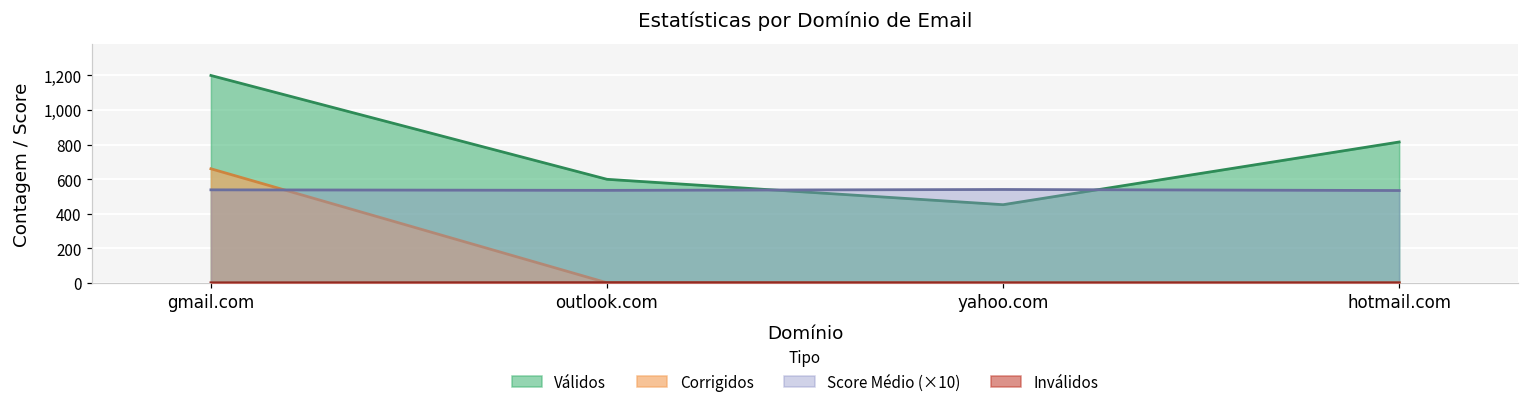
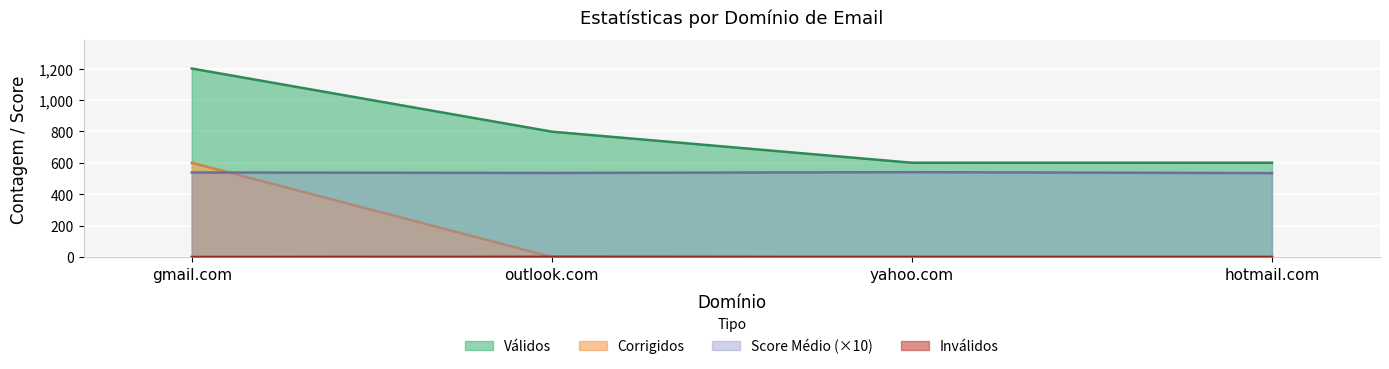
  {
    "Válidos": {
      "gmail.com": "1,200",
-     "outlook.com": "600",
-     "yahoo.com": "450",
-     "hotmail.com": "820"
+     "outlook.com": "800",
+     "yahoo.com": "600",
+     "hotmail.com": "600"
    },
    "Corrigidos": {
-     "gmail.com": "660"
+     "gmail.com": "600"
    },
    "Score Médio (×10)": {
      "gmail.com": "540",
      "outlook.com": "540",
      "yahoo.com": "540",
      "hotmail.com": "530"
    },
    "Inválidos": {
      "gmail.com": "0"
    }
  }
